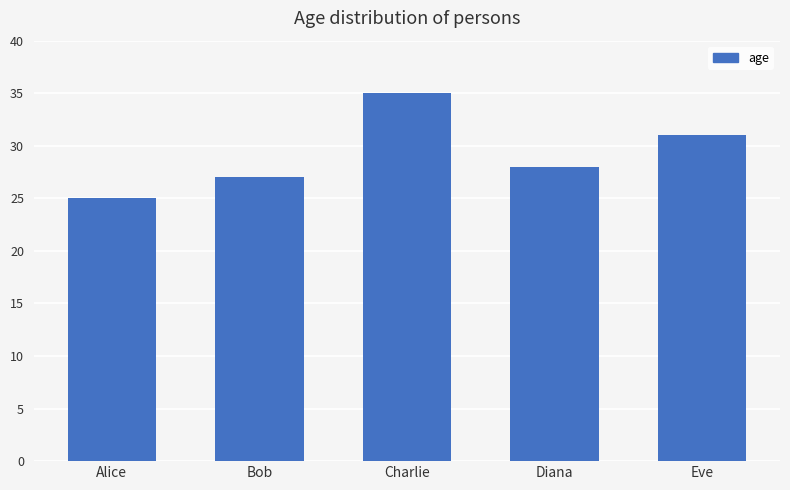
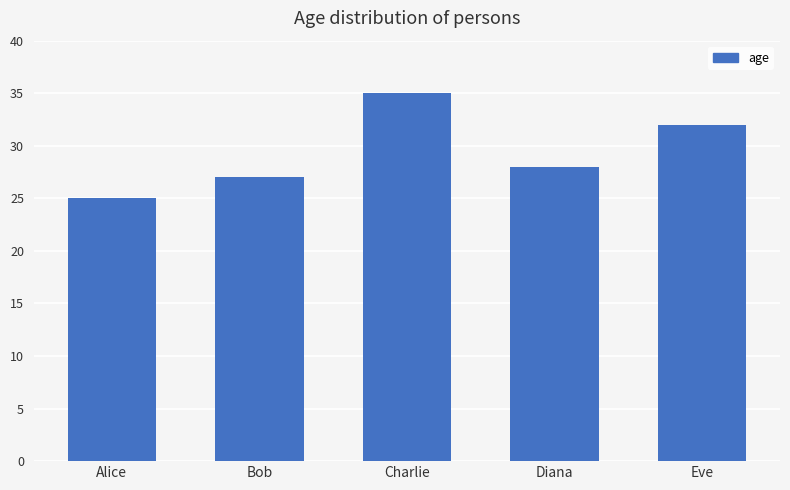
  {
    "Alice": 25,
    "Bob": 27,
    "Charlie": 35,
    "Diana": 28,
-   "Eve": 31
+   "Eve": 32
  }
